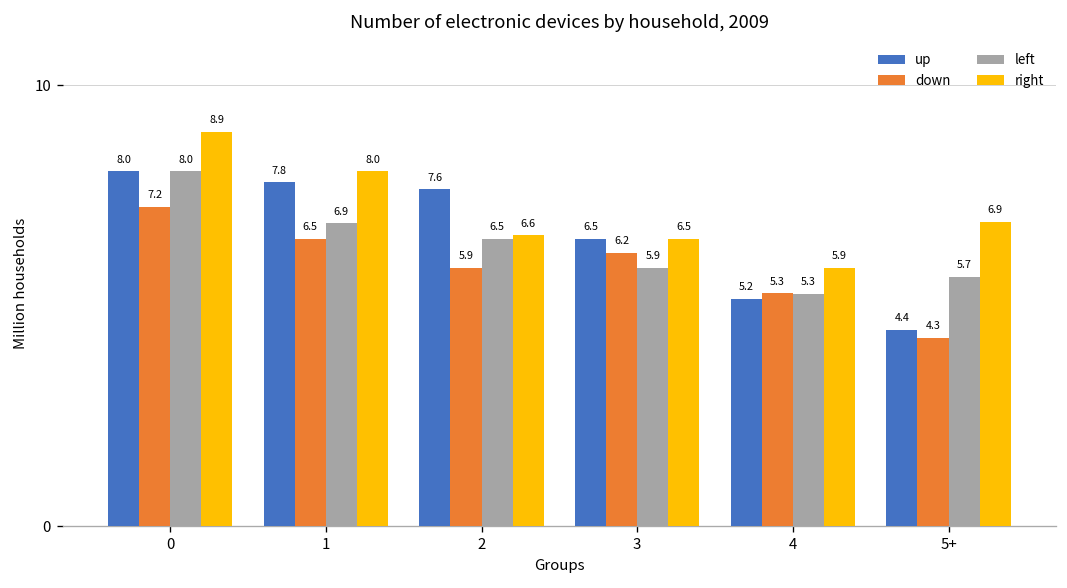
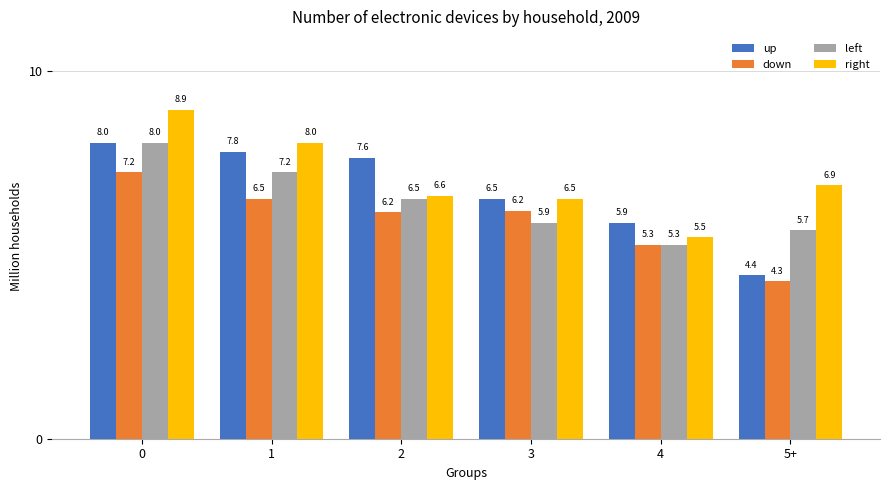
  {
    "up": {
      "0": 8.0,
      "1": 7.8,
      "2": 7.6,
      "3": 6.5,
-     "4": 5.2,
+     "4": 5.9,
      "5+": 4.4
    },
    "down": {
      "0": 7.2,
      "1": 6.5,
-     "2": 5.9,
+     "2": 6.2,
      "3": 6.2,
      "4": 5.3,
      "5+": 4.3
    },
    "left": {
      "0": 8.0,
-     "1": 6.9,
+     "1": 7.2,
      "2": 6.5,
      "3": 5.9,
      "4": 5.3,
      "5+": 5.7
    },
    "right": {
      "0": 8.9,
      "1": 8.0,
      "2": 6.6,
      "3": 6.5,
-     "4": 5.9,
+     "4": 5.5,
      "5+": 6.9
    }
  }
